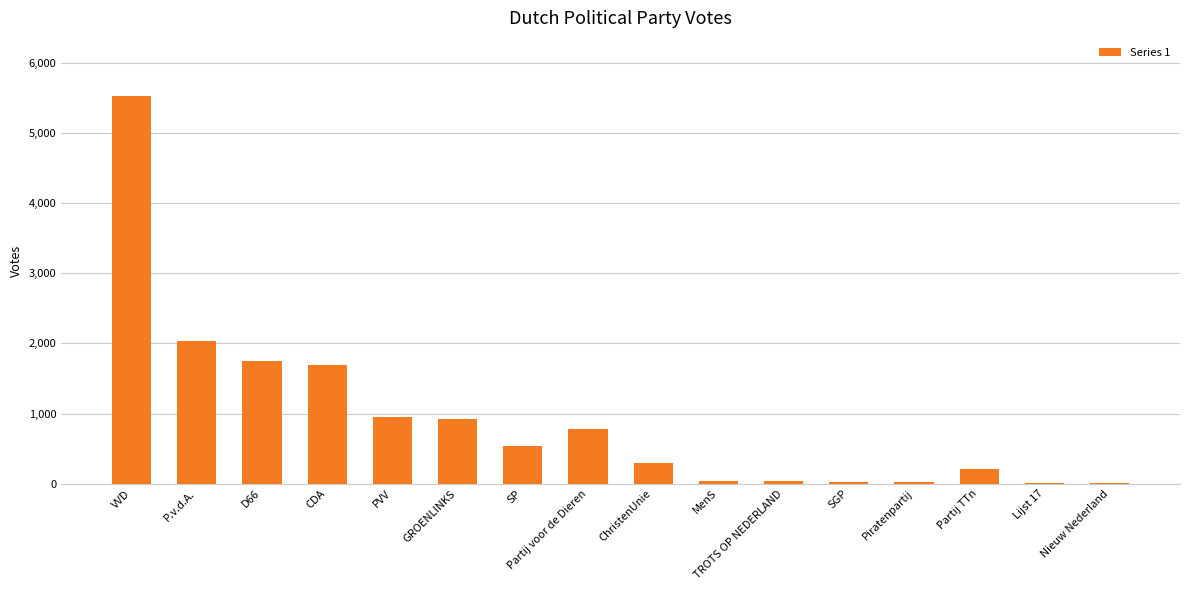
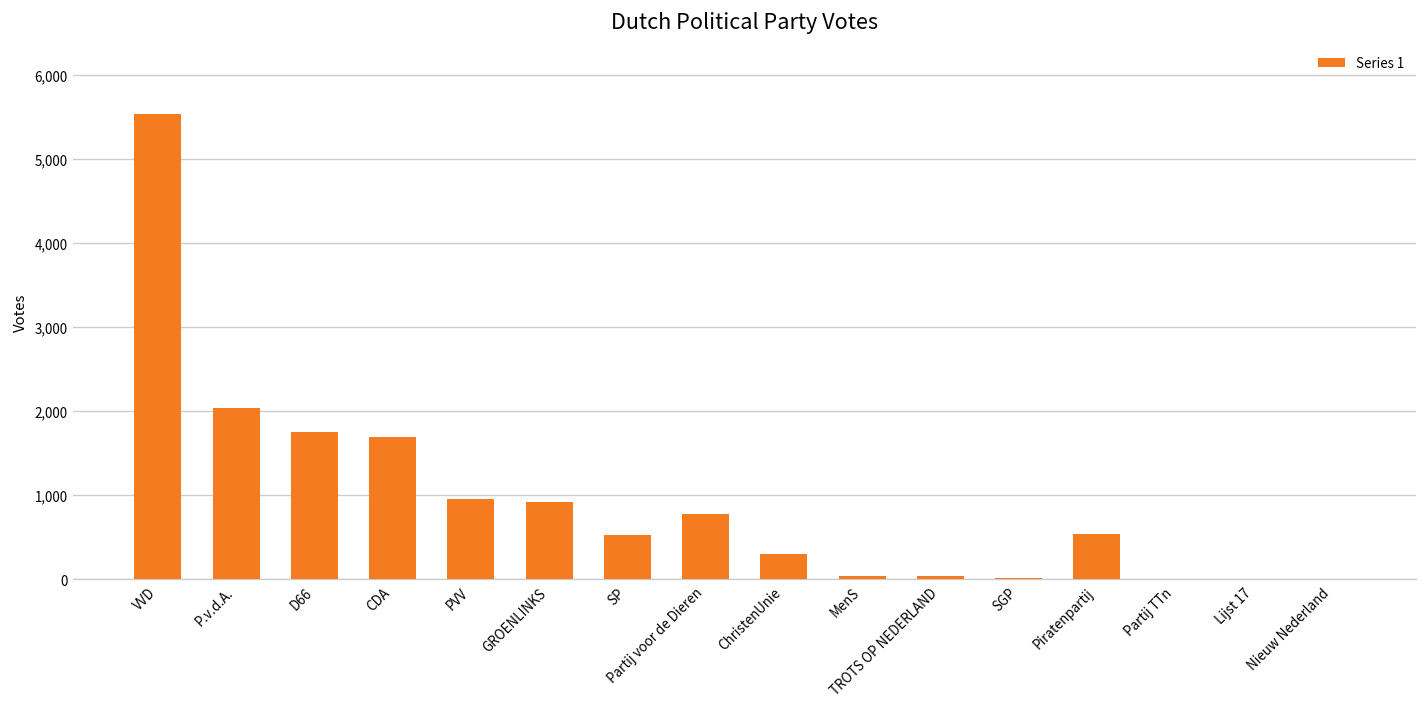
  {
    "VVD": "5,500",
    "P.v.d.A.": "2,000",
    "D66": "1,700",
    "CDA": "1,700",
    "PVV": "1,000",
    "GROENLINKS": "900",
    "SP": "500",
    "Partij voor de Dieren": "800",
    "ChristenUnie": "300",
    "MenS": "0",
    "TROTS OP NEDERLAND": "0",
-   "Piratenpartij": "0",
-   "Partij TTn": "200"
+   "Piratenpartij": "500",
+   "Partij TTn": "0"
  }
